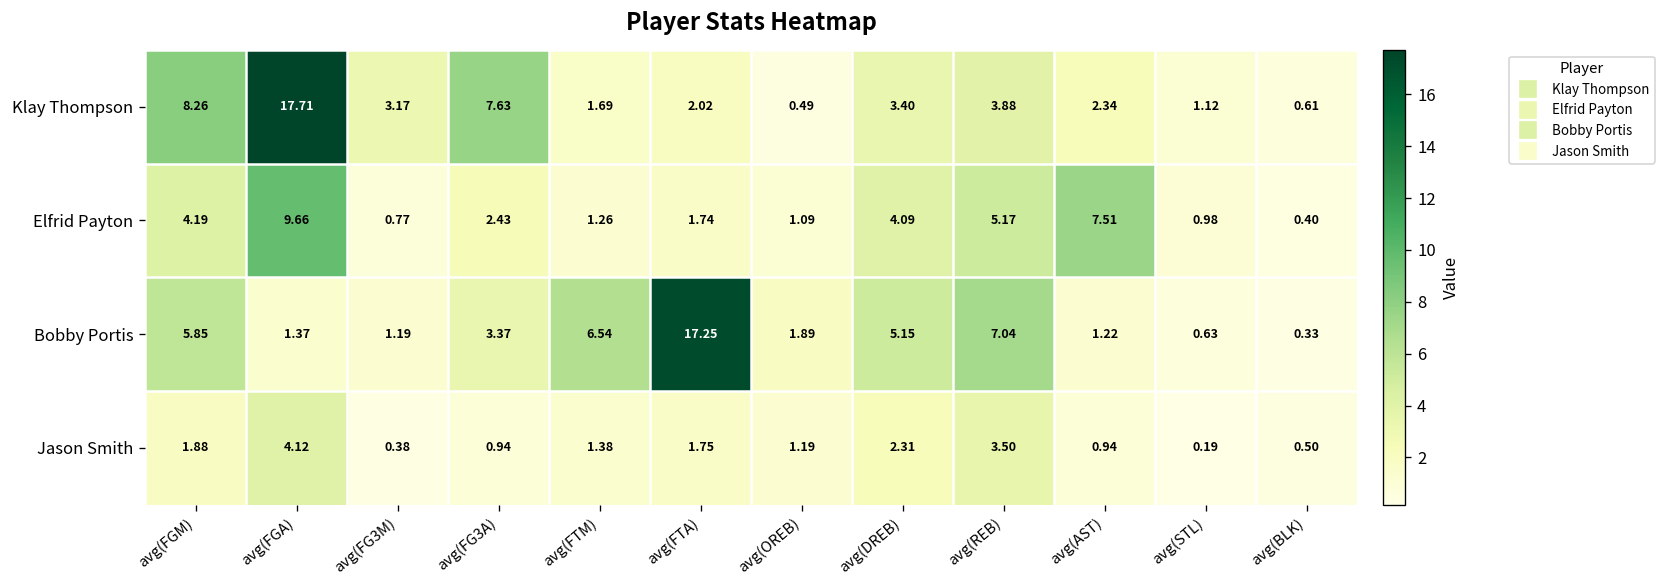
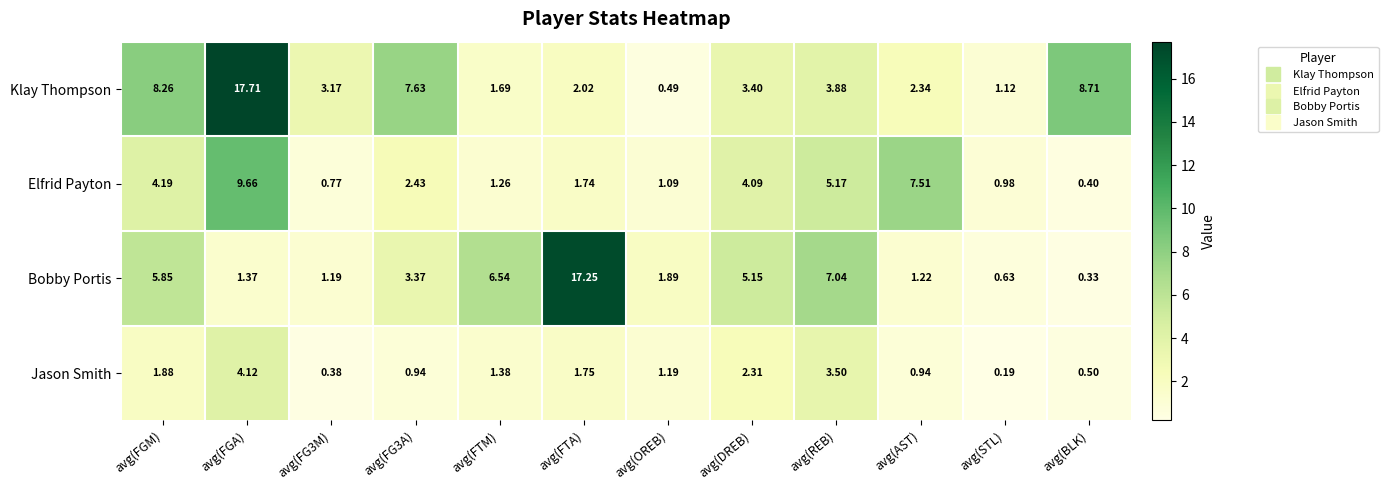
  {
    "Klay Thompson": {
      "avg(FGM)": 8.26,
      "avg(FGA)": 17.71,
      "avg(FG3M)": 3.17,
      "avg(FG3A)": 7.63,
      "avg(FTM)": 1.69,
      "avg(FTA)": 2.02,
      "avg(OREB)": 0.49,
      "avg(DREB)": 3.40,
      "avg(REB)": 3.88,
      "avg(AST)": 2.34,
      "avg(STL)": 1.12,
-     "avg(BLK)": 0.61
+     "avg(BLK)": 8.71
    },
    "Elfrid Payton": {
      "avg(FGM)": 4.19,
      "avg(FGA)": 9.66,
      "avg(FG3M)": 0.77,
      "avg(FG3A)": 2.43,
      "avg(FTM)": 1.26,
      "avg(FTA)": 1.74,
      "avg(OREB)": 1.09,
      "avg(DREB)": 4.09,
      "avg(REB)": 5.17,
      "avg(AST)": 7.51,
      "avg(STL)": 0.98,
      "avg(BLK)": 0.40
    },
    "Bobby Portis": {
      "avg(FGM)": 5.85,
      "avg(FGA)": 1.37,
      "avg(FG3M)": 1.19,
      "avg(FG3A)": 3.37,
      "avg(FTM)": 6.54,
      "avg(FTA)": 17.25,
      "avg(OREB)": 1.89,
      "avg(DREB)": 5.15,
      "avg(REB)": 7.04,
      "avg(AST)": 1.22,
      "avg(STL)": 0.63,
      "avg(BLK)": 0.33
    },
    "Jason Smith": {
      "avg(FGM)": 1.88,
      "avg(FGA)": 4.12,
      "avg(FG3M)": 0.38,
      "avg(FG3A)": 0.94,
      "avg(FTM)": 1.38,
      "avg(FTA)": 1.75,
      "avg(OREB)": 1.19,
      "avg(DREB)": 2.31,
      "avg(REB)": 3.50,
      "avg(AST)": 0.94,
      "avg(STL)": 0.19,
      "avg(BLK)": 0.50
    }
  }
